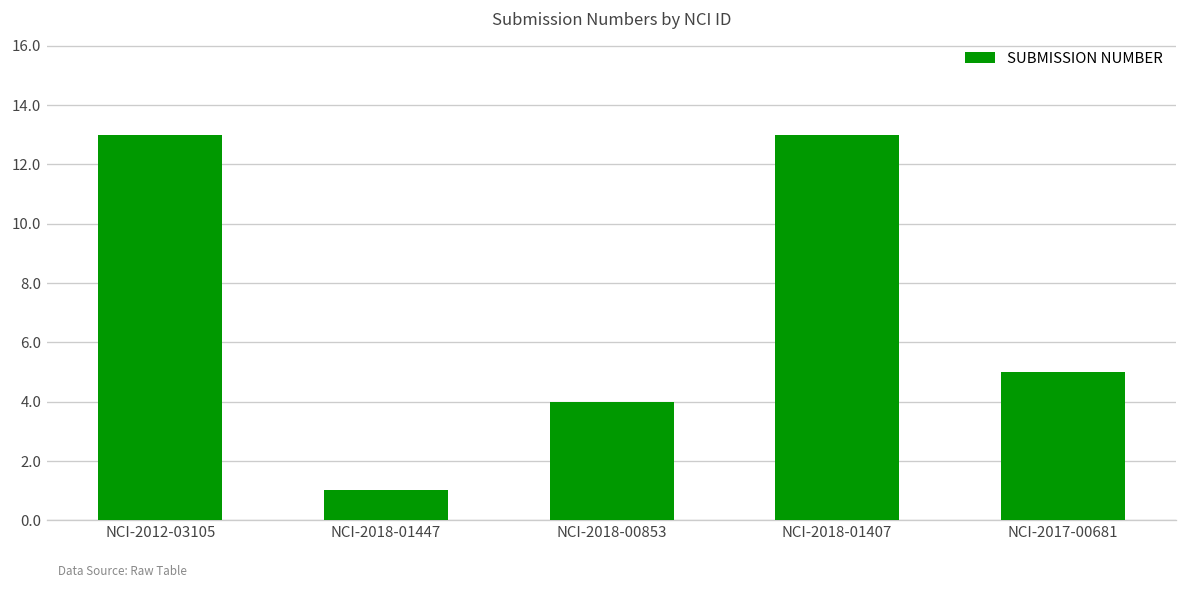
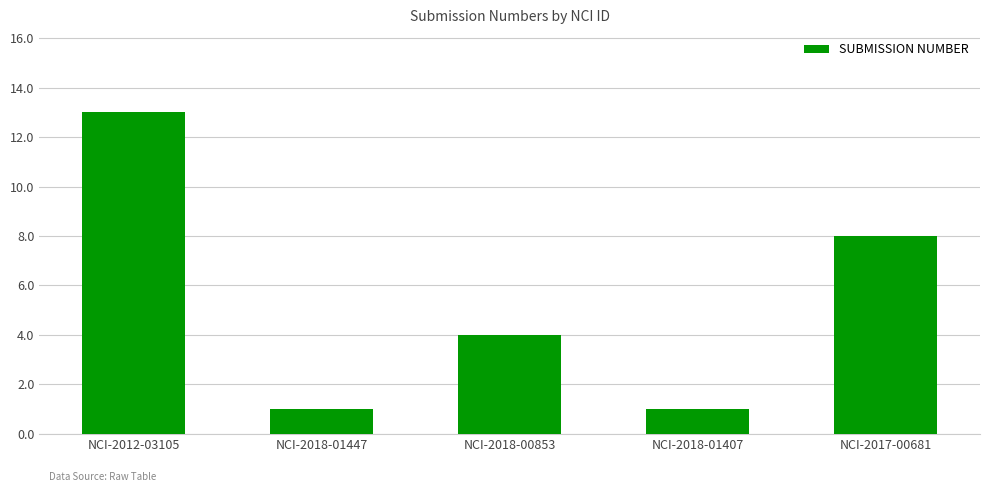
  {
    "NCI-2012-03105": 13,
    "NCI-2018-01447": 1,
    "NCI-2018-00853": 4,
-   "NCI-2018-01407": 13,
-   "NCI-2017-00681": 5
+   "NCI-2018-01407": 1,
+   "NCI-2017-00681": 8
  }
